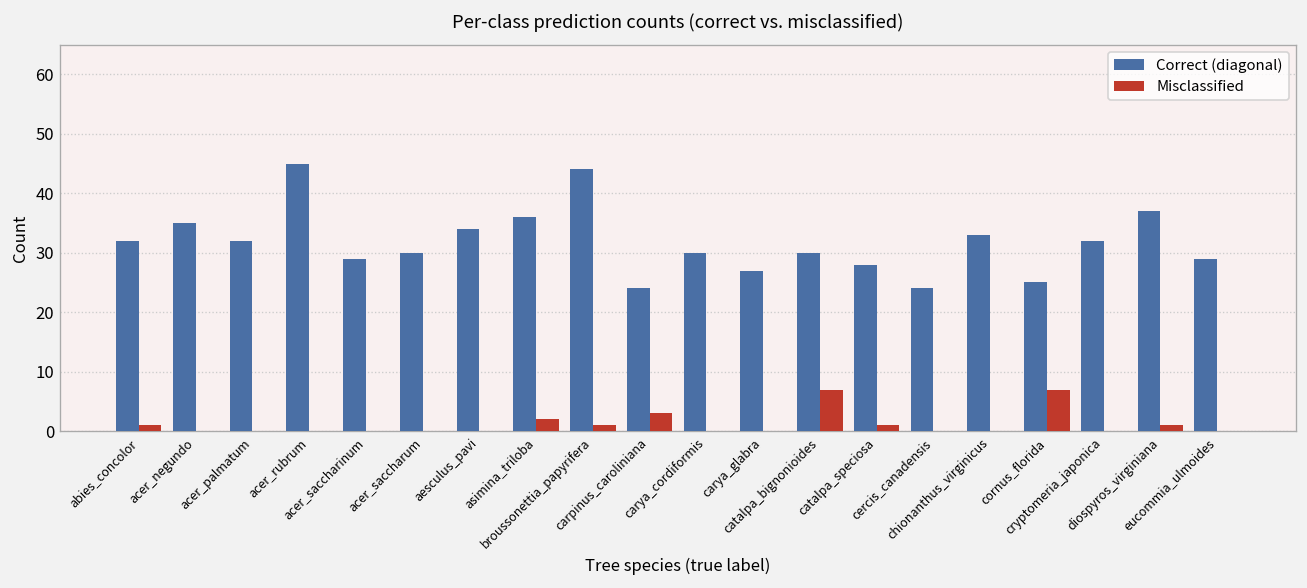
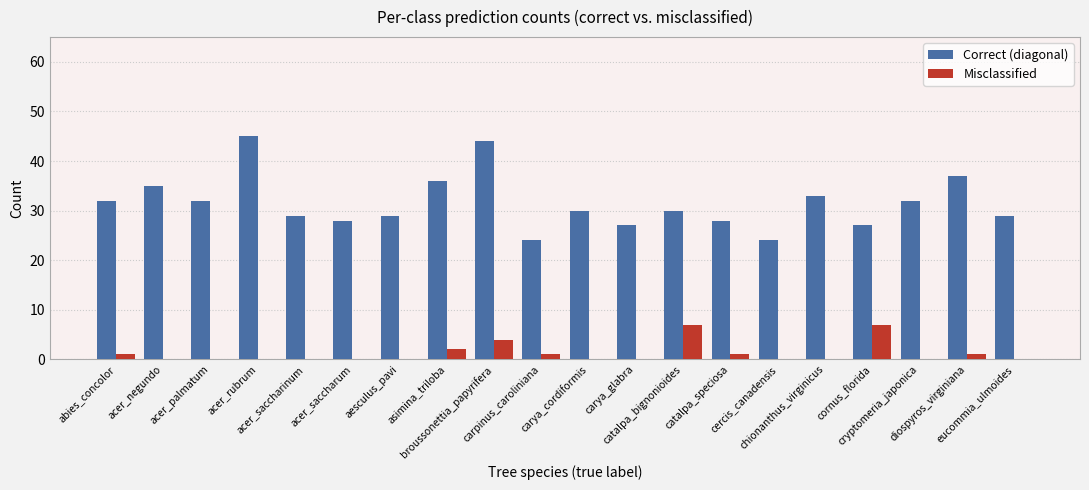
  {
    "Correct (diagonal)": {
      "abies_concolor": 32,
      "acer_negundo": 35,
      "acer_palmatum": 32,
      "acer_rubrum": 45,
      "acer_saccharinum": 29,
-     "acer_saccharum": 30,
-     "aesculus_pavi": 34,
+     "acer_saccharum": 28,
+     "aesculus_pavi": 29,
      "asimina_triloba": 36,
      "broussonettia_papyrifera": 44,
      "carpinus_caroliniana": 24,
      "carya_cordiformis": 30,
      "carya_glabra": 27,
      "catalpa_bignonioides": 30,
      "catalpa_speciosa": 28,
      "cercis_canadensis": 24,
      "chionanthus_virginicus": 33,
-     "cornus_florida": 25,
+     "cornus_florida": 27,
      "cryptomeria_japonica": 32,
      "diospyros_virginiana": 37,
      "eucommia_ulmoides": 29
    },
    "Misclassified": {
      "abies_concolor": 1,
      "acer_negundo": 0,
      "acer_palmatum": 0,
      "acer_rubrum": 0,
      "acer_saccharinum": 0,
      "acer_saccharum": 0,
      "aesculus_pavi": 0,
      "asimina_triloba": 2,
-     "broussonettia_papyrifera": 1,
-     "carpinus_caroliniana": 3,
+     "broussonettia_papyrifera": 4,
+     "carpinus_caroliniana": 1,
      "carya_cordiformis": 0,
      "carya_glabra": 0,
      "catalpa_bignonioides": 7,
      "catalpa_speciosa": 1,
      "cercis_canadensis": 0,
      "chionanthus_virginicus": 0,
      "cornus_florida": 7,
      "cryptomeria_japonica": 0,
      "diospyros_virginiana": 1,
      "eucommia_ulmoides": 0
    }
  }
